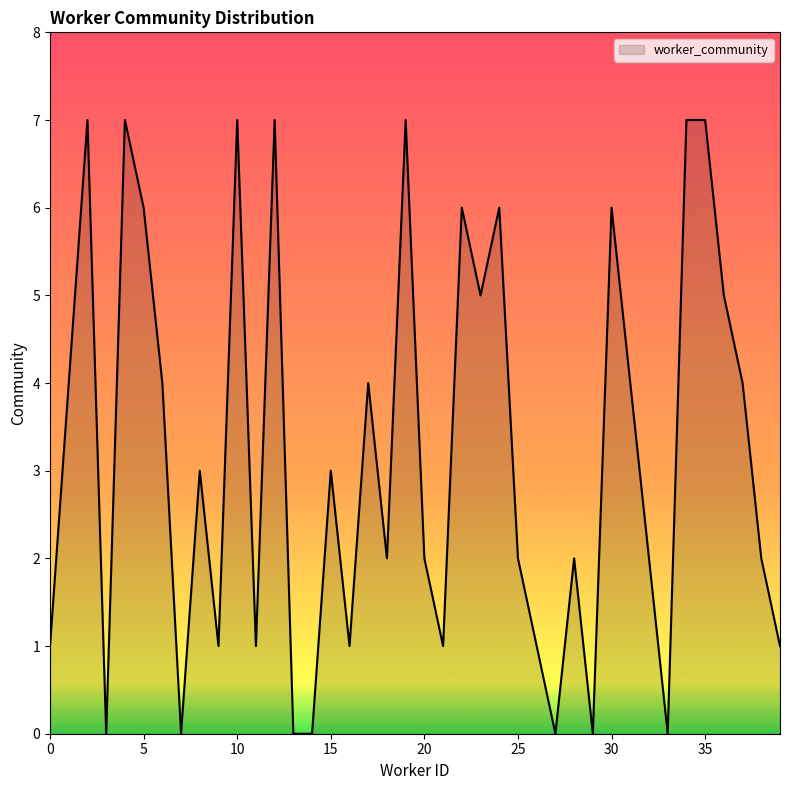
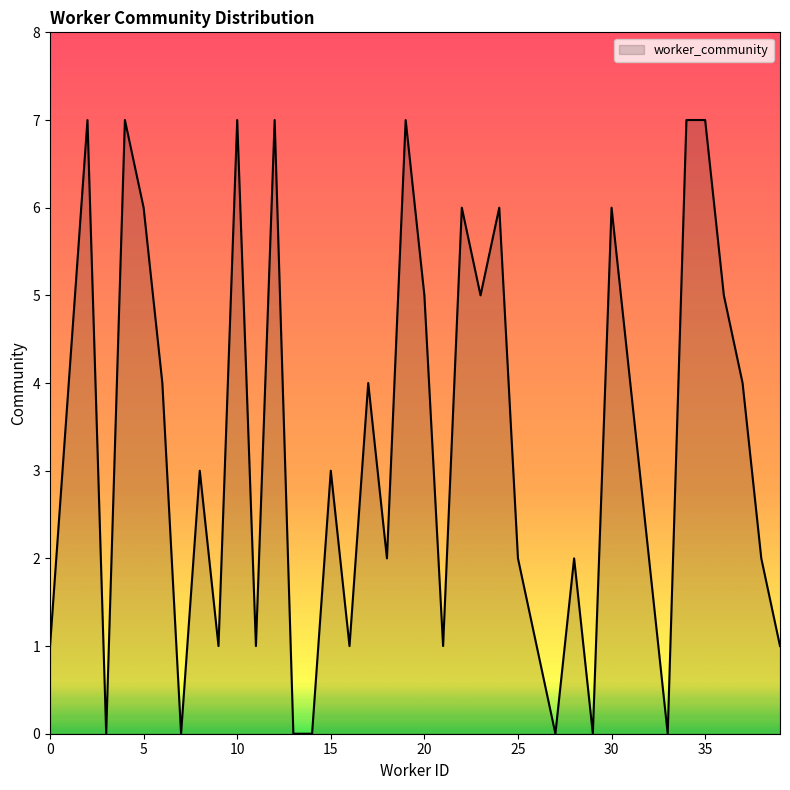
  {
    "0": 1,
    "5": 6,
    "10": 7,
    "15": 3,
-   "20": 2,
+   "20": 5,
    "25": 2,
    "30": 6,
    "35": 7
  }
